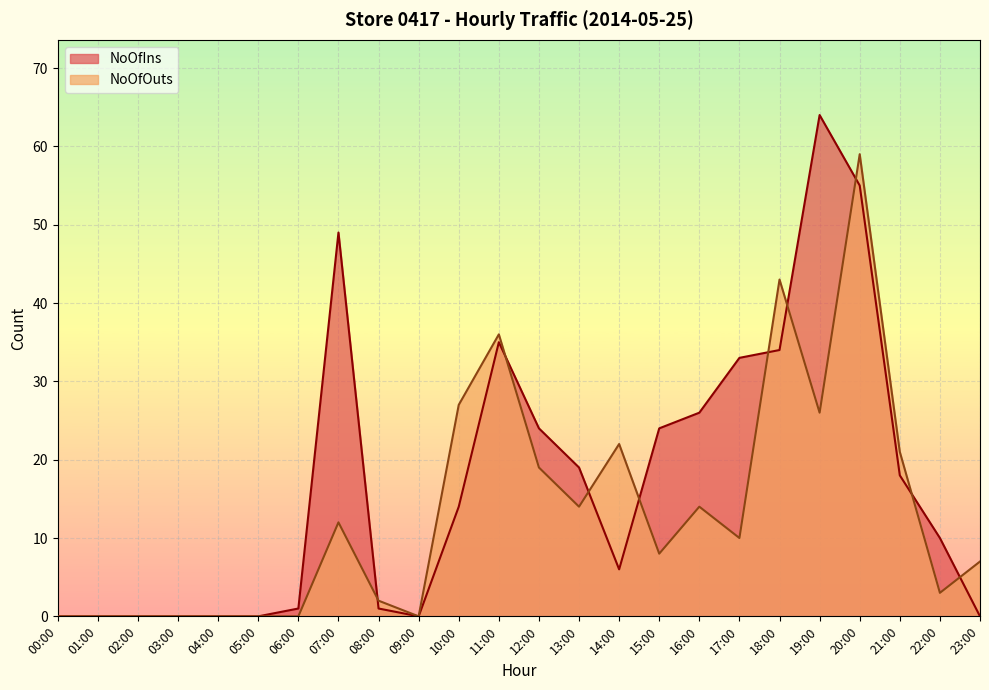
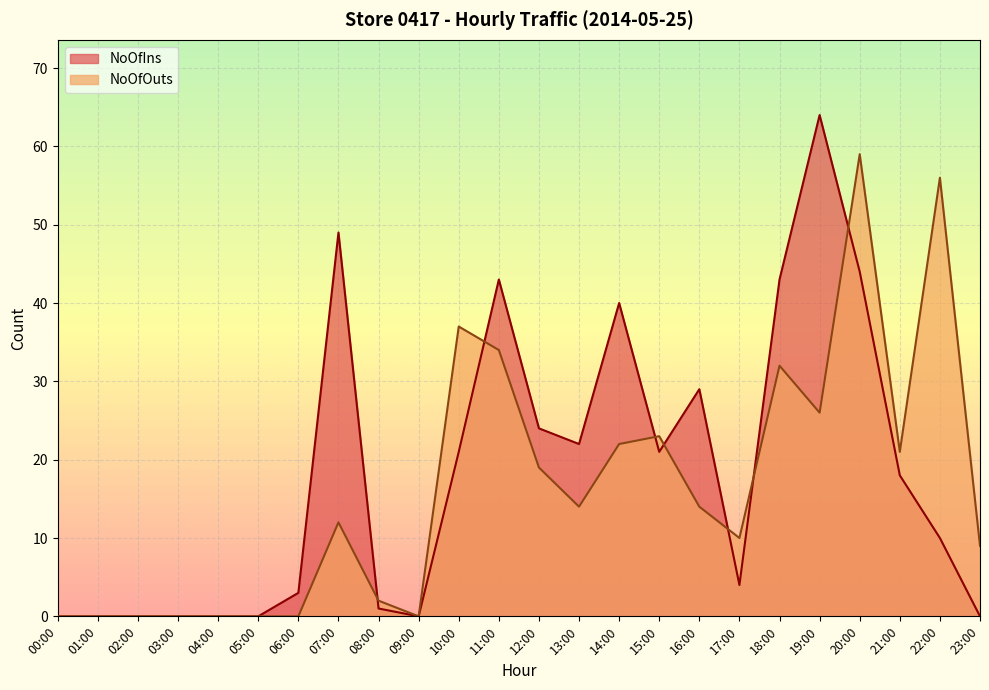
  {
    "NoOfIns": {
-     "06:00": 1,
+     "06:00": 3,
      "07:00": 49,
      "08:00": 1,
-     "10:00": 14,
-     "11:00": 35,
+     "10:00": 21,
+     "11:00": 43,
      "12:00": 24,
-     "13:00": 19,
-     "14:00": 6,
-     "15:00": 24,
-     "16:00": 26,
-     "17:00": 33,
-     "18:00": 34,
+     "13:00": 22,
+     "14:00": 40,
+     "15:00": 21,
+     "16:00": 29,
+     "17:00": 4,
+     "18:00": 43,
      "19:00": 64,
-     "20:00": 55,
+     "20:00": 44,
      "21:00": 18,
      "22:00": 10,
      "23:00": 0
    },
    "NoOfOuts": {
      "06:00": 0,
      "07:00": 12,
      "08:00": 2,
-     "10:00": 27,
-     "11:00": 36,
+     "10:00": 37,
+     "11:00": 34,
      "12:00": 19,
      "13:00": 14,
      "14:00": 22,
-     "15:00": 8,
+     "15:00": 23,
      "16:00": 14,
      "17:00": 10,
-     "18:00": 43,
+     "18:00": 32,
      "19:00": 26,
      "20:00": 59,
      "21:00": 21,
-     "22:00": 3,
-     "23:00": 7
+     "22:00": 56,
+     "23:00": 9
    }
  }
